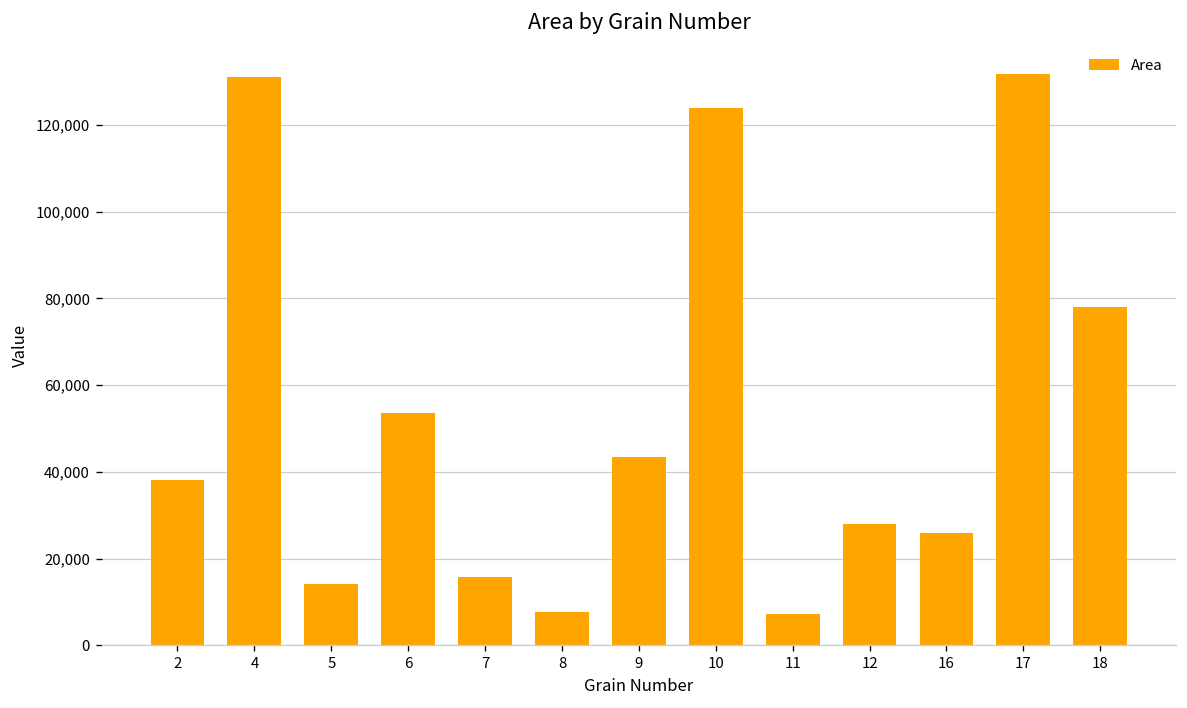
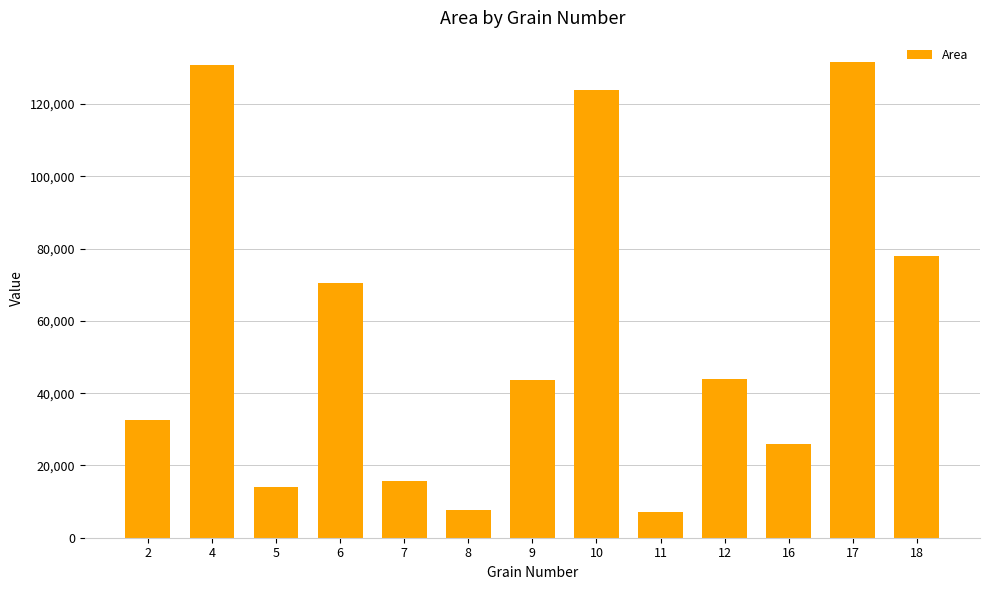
  {
-   "2": "38,000",
+   "2": "33,000",
    "4": "131,000",
    "5": "14,000",
-   "6": "54,000",
+   "6": "71,000",
    "7": "16,000",
    "8": "8,000",
    "9": "44,000",
    "10": "124,000",
    "11": "7,000",
-   "12": "28,000",
+   "12": "44,000",
    "16": "26,000",
    "17": "132,000",
    "18": "78,000"
  }
